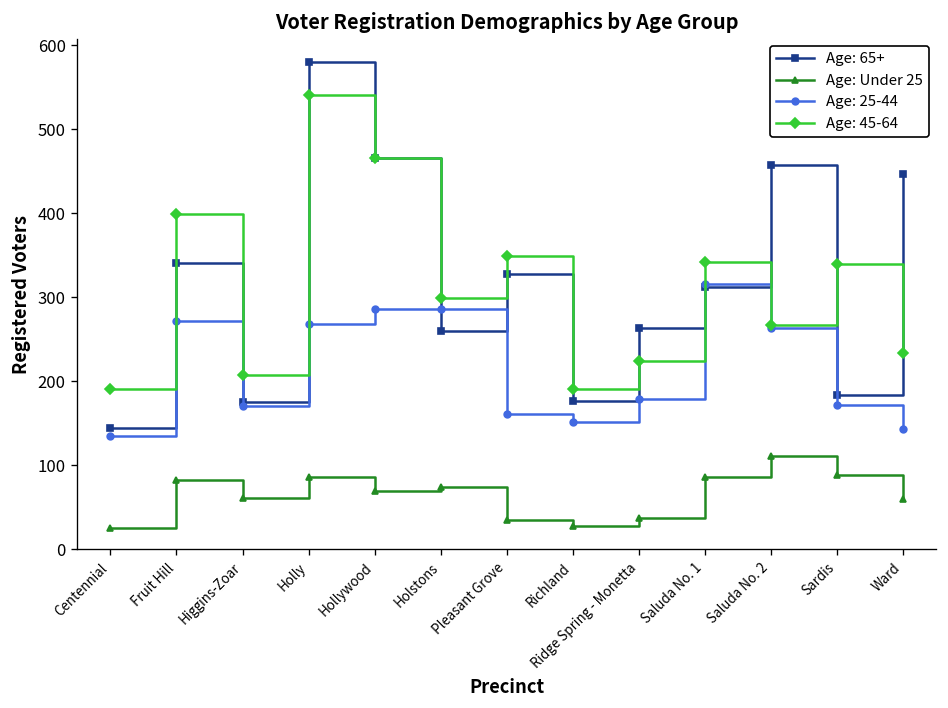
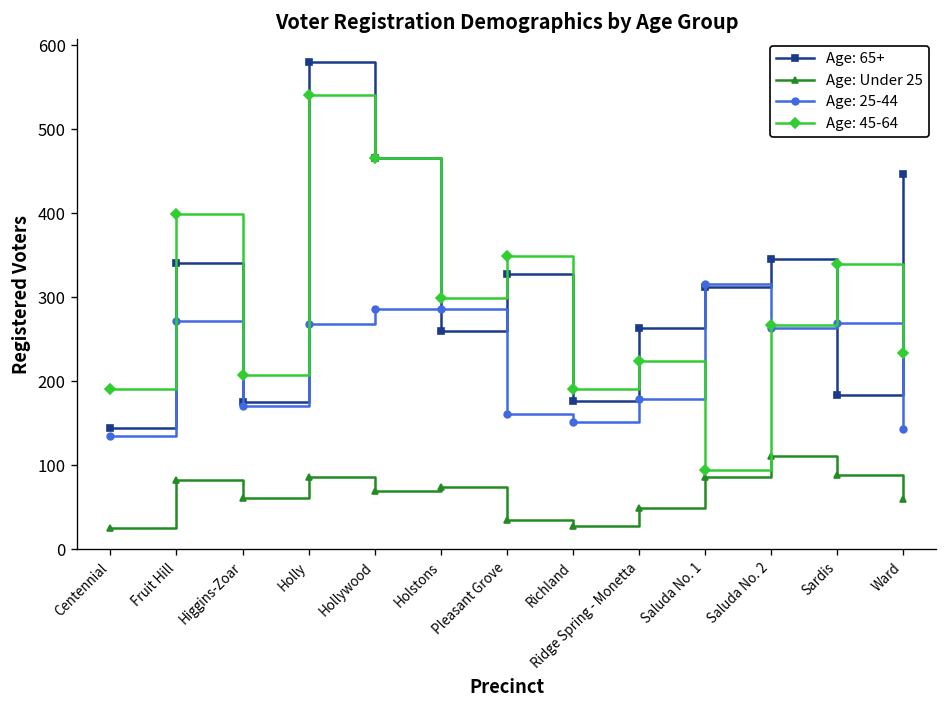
  {
    "Age: 65+": {
      "Centennial": 140,
      "Fruit Hill": 340,
      "Higgins-Zoar": 180,
      "Holly": 580,
      "Holstons": 260,
      "Pleasant Grove": 330,
      "Richland": 180,
      "Ridge Spring - Monetta": 260,
      "Saluda No. 1": 310,
-     "Saluda No. 2": 460,
+     "Saluda No. 2": 350,
      "Sardis": 180,
      "Ward": 450
    },
    "Age: Under 25": {
      "Centennial": 30,
      "Fruit Hill": 80,
      "Higgins-Zoar": 60,
      "Holly": 90,
      "Hollywood": 70,
      "Holstons": 70,
      "Pleasant Grove": 40,
      "Richland": 30,
-     "Ridge Spring - Monetta": 40,
+     "Ridge Spring - Monetta": 50,
      "Saluda No. 1": 90,
      "Saluda No. 2": 110,
      "Sardis": 90,
      "Ward": 60
    },
    "Age: 25-44": {
      "Centennial": 140,
      "Fruit Hill": 270,
      "Higgins-Zoar": 170,
      "Holly": 270,
      "Hollywood": 290,
      "Holstons": 290,
      "Pleasant Grove": 160,
      "Richland": 150,
      "Ridge Spring - Monetta": 180,
      "Saluda No. 1": 320,
-     "Sardis": 170,
+     "Sardis": 270,
      "Ward": 140
    },
    "Age: 45-64": {
      "Centennial": 190,
      "Fruit Hill": 400,
      "Higgins-Zoar": 210,
      "Holly": 540,
      "Holstons": 300,
      "Pleasant Grove": 350,
      "Richland": 190,
      "Ridge Spring - Monetta": 220,
-     "Saluda No. 1": 340,
+     "Saluda No. 1": 90,
      "Sardis": 340,
      "Ward": 230
    }
  }
